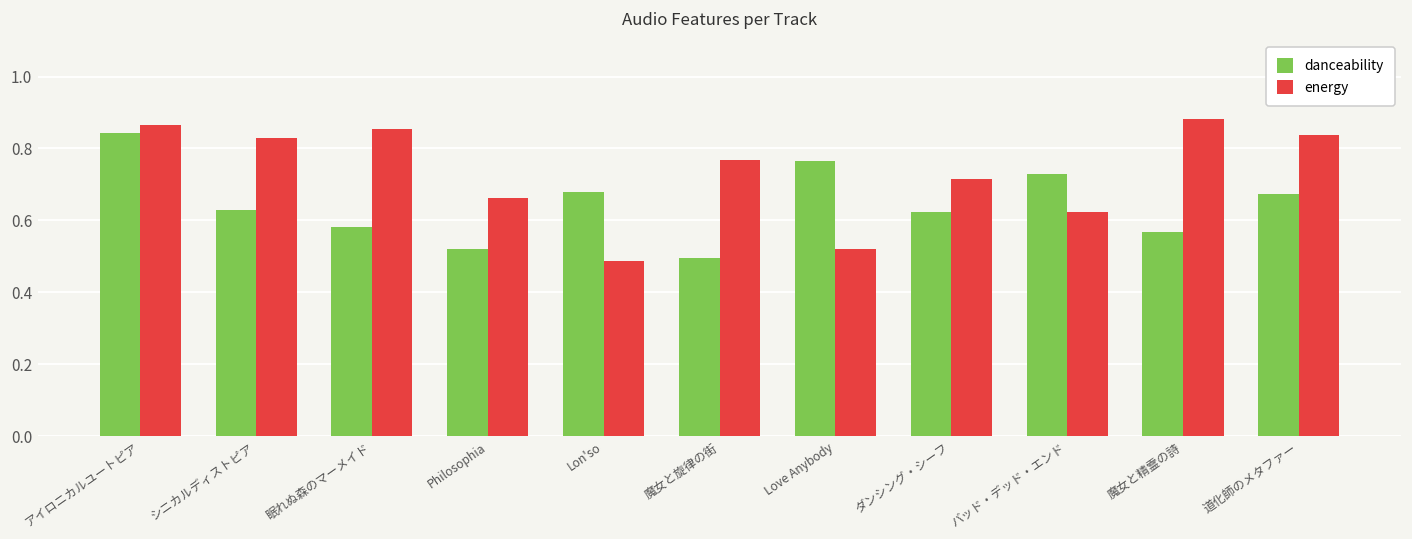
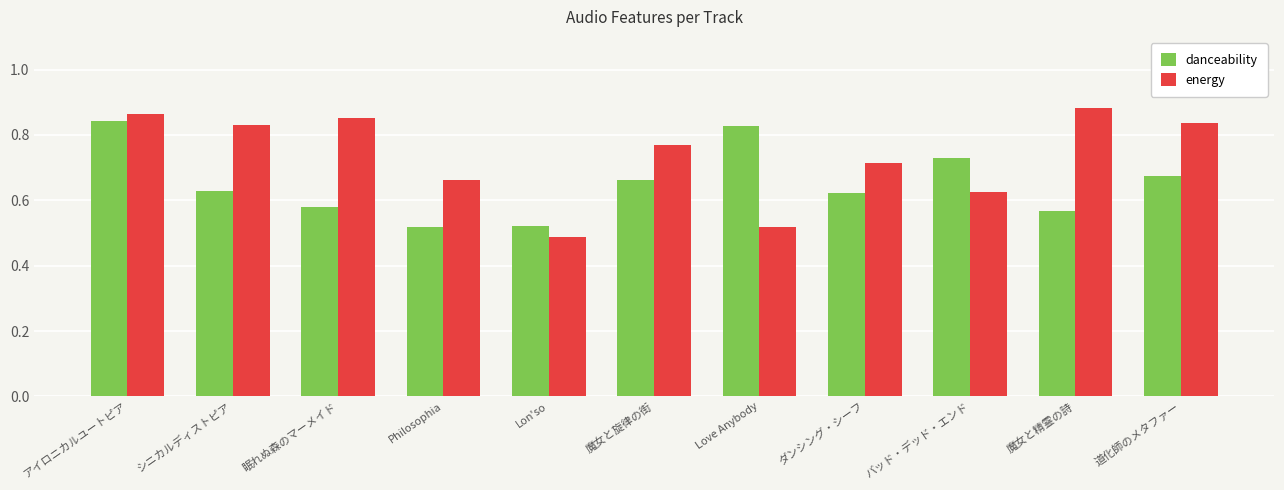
  {
    "danceability": {
      "アイロニカルユートピア": 0.84,
      "シニカルディストピア": 0.63,
      "眠れぬ森のマーメイド": 0.58,
      "Philosophia": 0.52,
-     "Lon'so": 0.68,
-     "魔女と旋律の街": 0.50,
-     "Love Anybody": 0.77,
+     "Lon'so": 0.52,
+     "魔女と旋律の街": 0.66,
+     "Love Anybody": 0.83,
      "ダンシング・シーフ": 0.62,
      "バッド・デッド・エンド": 0.73,
      "魔女と精霊の詩": 0.57,
      "道化師のメタファー": 0.67
    },
    "energy": {
      "アイロニカルユートピア": 0.86,
      "シニカルディストピア": 0.83,
      "眠れぬ森のマーメイド": 0.85,
      "Philosophia": 0.66,
      "Lon'so": 0.49,
      "魔女と旋律の街": 0.77,
      "Love Anybody": 0.52,
      "ダンシング・シーフ": 0.71,
      "バッド・デッド・エンド": 0.62,
      "魔女と精霊の詩": 0.88,
      "道化師のメタファー": 0.84
    }
  }
